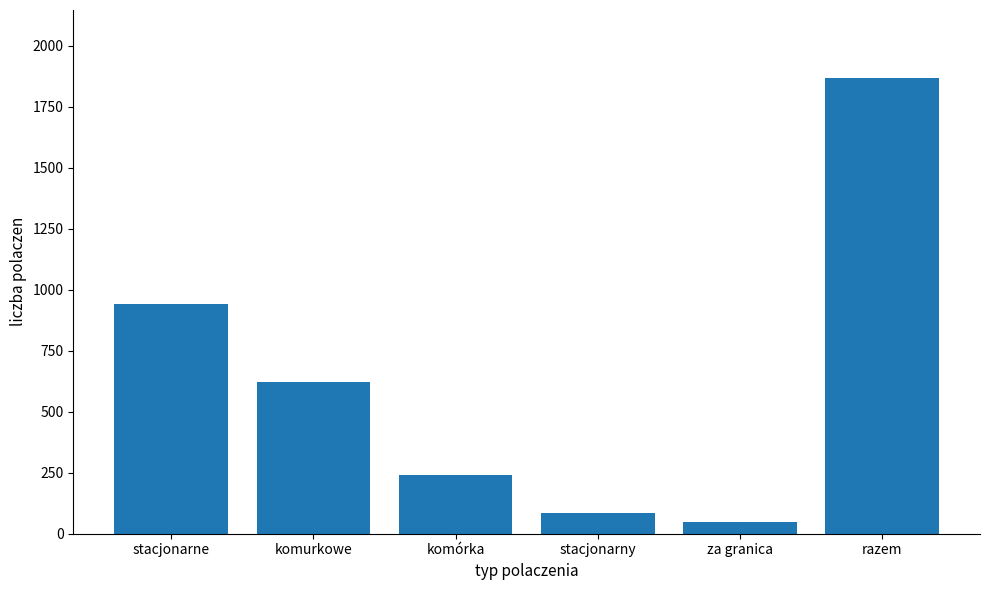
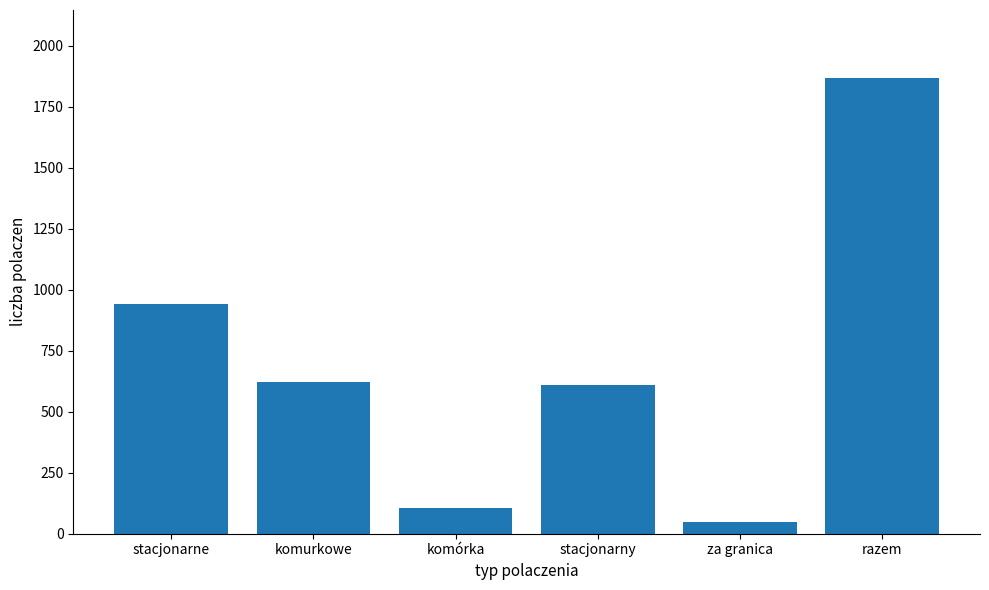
  {
    "stacjonarne": 940,
    "komurkowe": 620,
-   "komórka": 240,
-   "stacjonarny": 80,
+   "komórka": 110,
+   "stacjonarny": 610,
    "za granica": 50,
    "razem": 1870
  }
